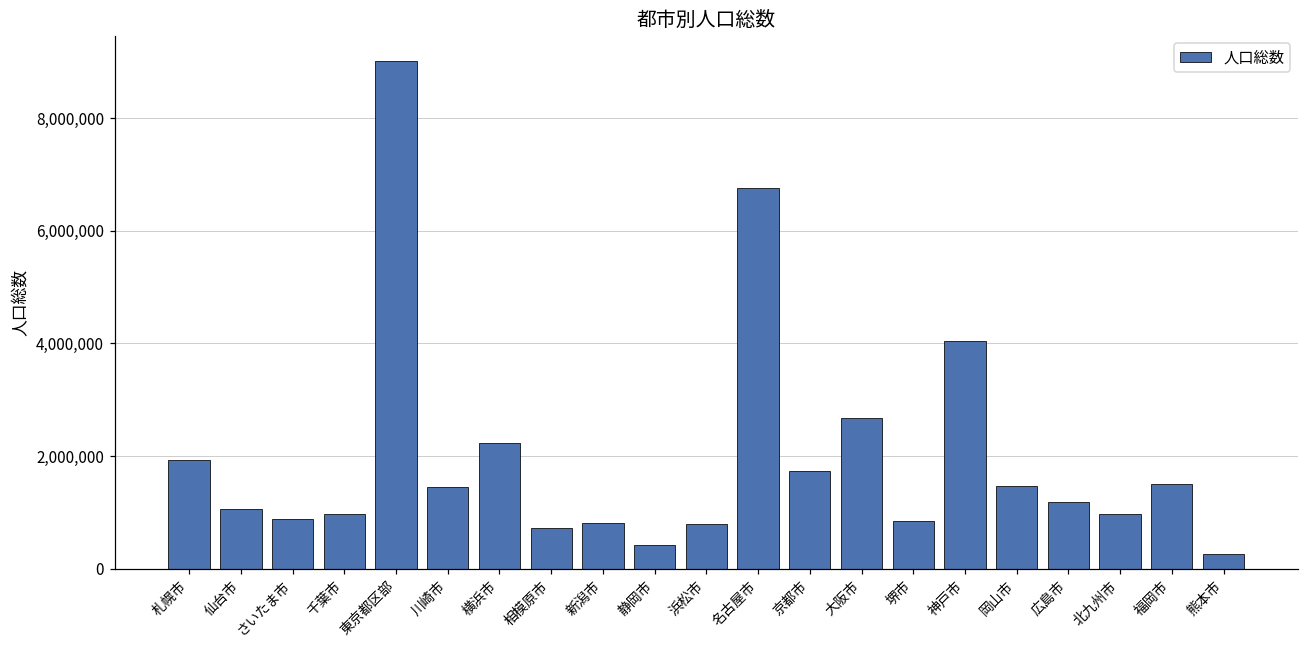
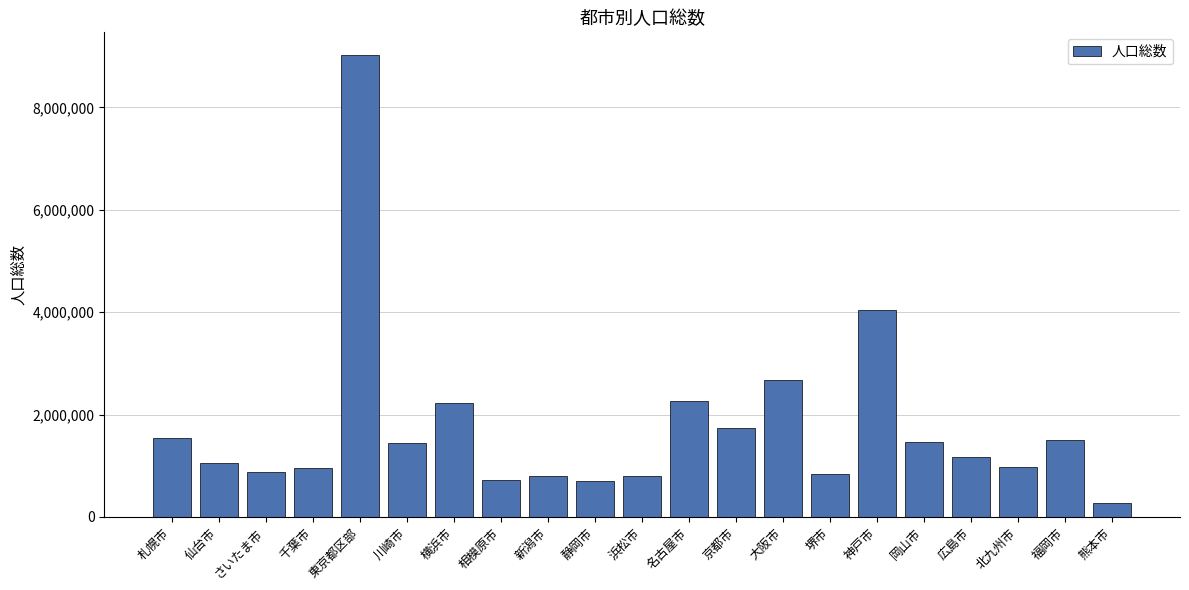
  {
-   "札幌市": "1,900,000",
+   "札幌市": "1,500,000",
    "仙台市": "1,100,000",
    "さいたま市": "900,000",
    "千葉市": "1,000,000",
    "東京都区部": "9,000,000",
    "川崎市": "1,400,000",
    "横浜市": "2,200,000",
    "相模原市": "700,000",
    "新潟市": "800,000",
-   "静岡市": "400,000",
+   "静岡市": "700,000",
    "浜松市": "800,000",
-   "名古屋市": "6,800,000",
+   "名古屋市": "2,300,000",
    "京都市": "1,700,000",
    "大阪市": "2,700,000",
    "堺市": "800,000",
    "神戸市": "4,000,000",
    "岡山市": "1,500,000",
    "広島市": "1,200,000",
    "北九州市": "1,000,000",
    "福岡市": "1,500,000",
    "熊本市": "300,000"
  }
